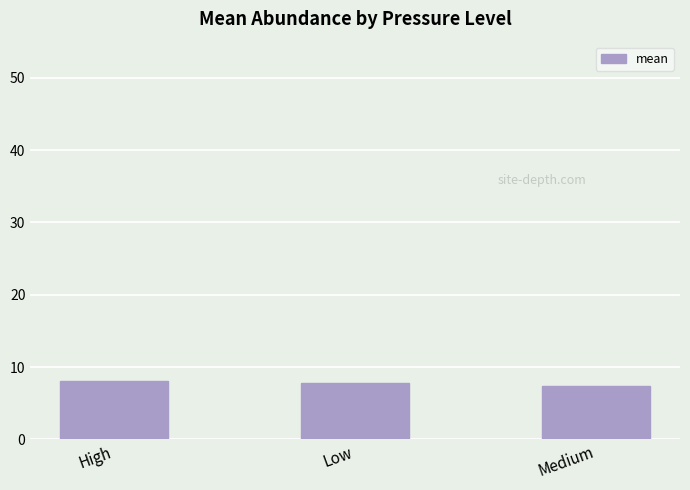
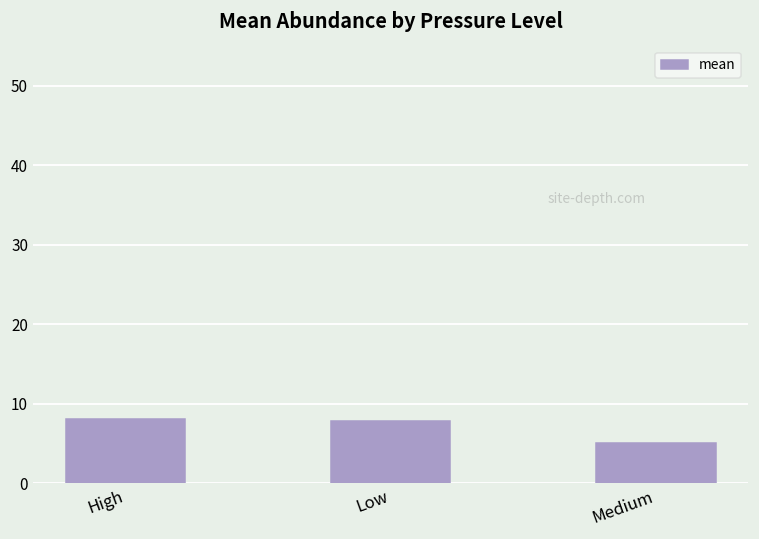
  {
    "High": 8,
    "Low": 8,
-   "Medium": 7
+   "Medium": 5
  }
